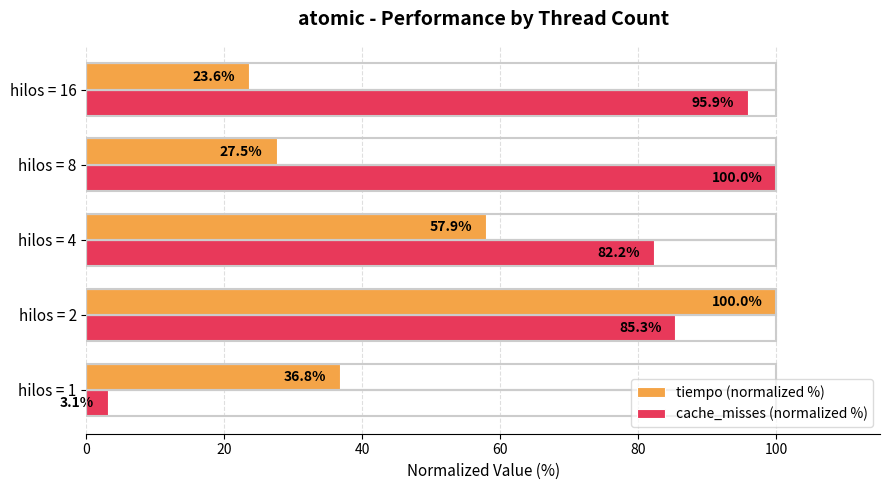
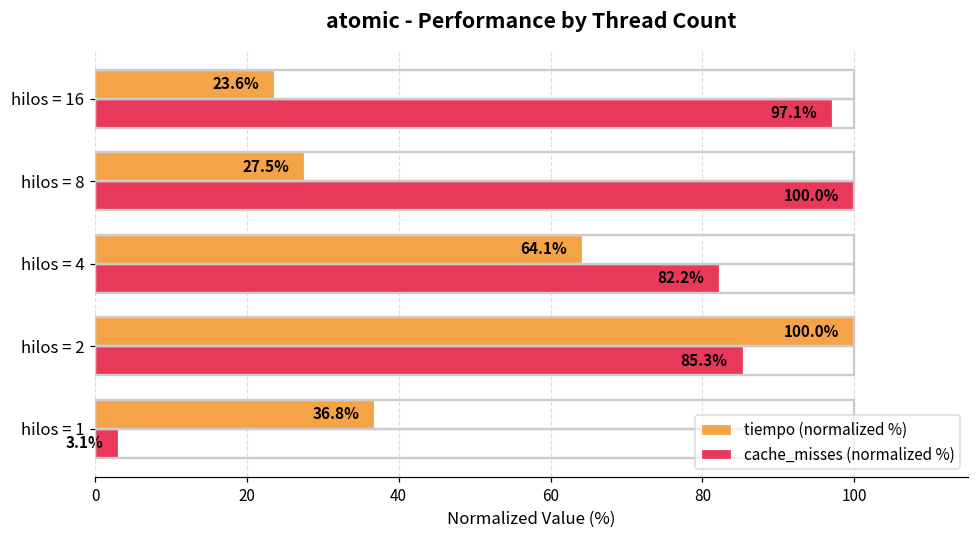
  {
    "tiempo (normalized %)": {
      "hilos = 16": "23.6%",
      "hilos = 8": "27.5%",
-     "hilos = 4": "57.9%",
+     "hilos = 4": "64.1%",
      "hilos = 2": "100.0%",
      "hilos = 1": "36.8%"
    },
    "cache_misses (normalized %)": {
-     "hilos = 16": "95.9%",
+     "hilos = 16": "97.1%",
      "hilos = 8": "100.0%",
      "hilos = 4": "82.2%",
      "hilos = 2": "85.3%",
      "hilos = 1": "3.1%"
    }
  }
